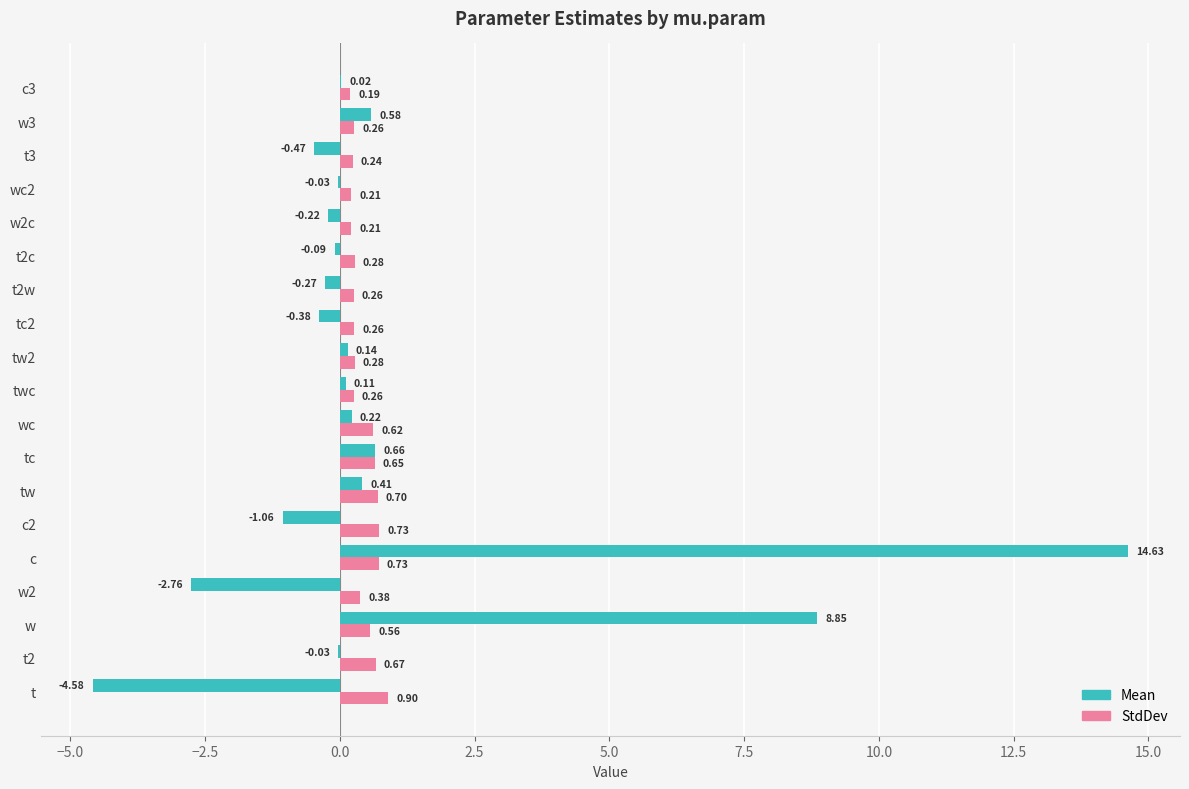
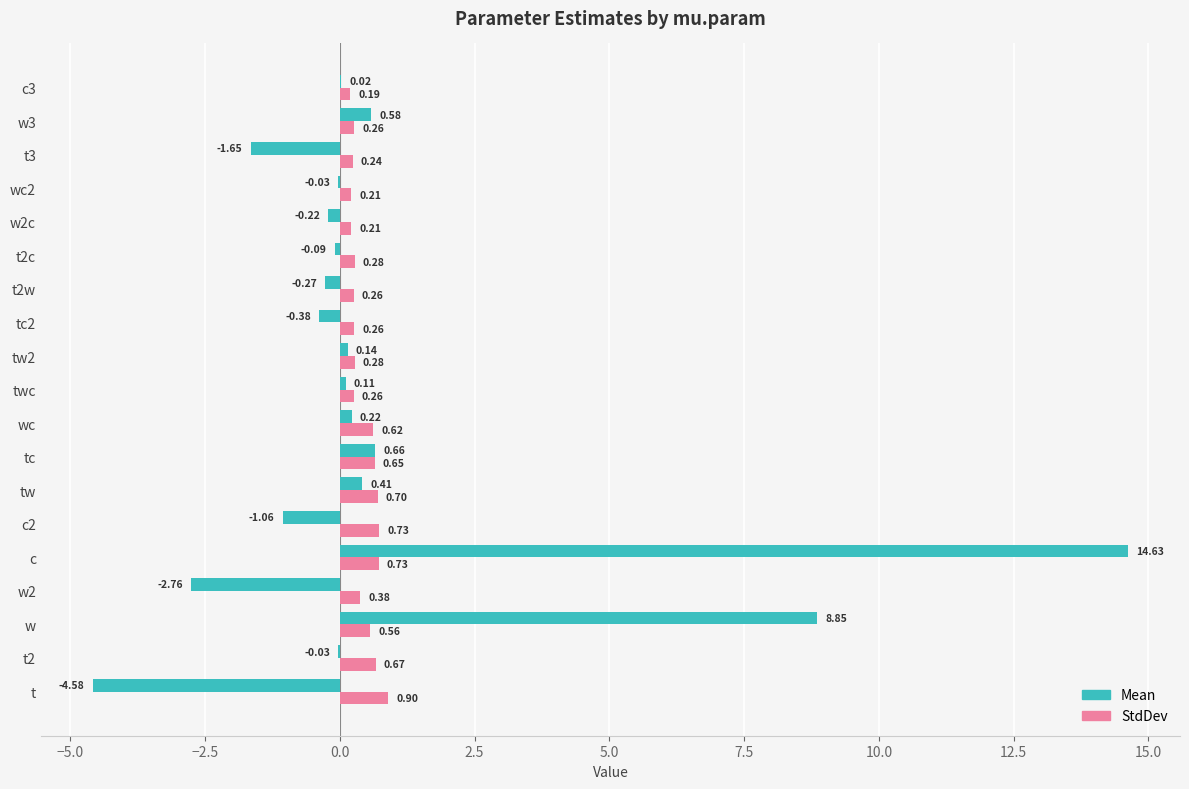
  {
    "Mean": {
      "c3": 0.02,
      "w3": 0.58,
-     "t3": -0.47,
+     "t3": -1.65,
      "wc2": -0.03,
      "w2c": -0.22,
      "t2c": -0.09,
      "t2w": -0.27,
      "tc2": -0.38,
      "tw2": 0.14,
      "twc": 0.11,
      "wc": 0.22,
      "tc": 0.66,
      "tw": 0.41,
      "c2": -1.06,
      "c": 14.63,
      "w2": -2.76,
      "w": 8.85,
      "t2": -0.03,
      "t": -4.58
    },
    "StdDev": {
      "c3": 0.19,
      "w3": 0.26,
      "t3": 0.24,
      "wc2": 0.21,
      "w2c": 0.21,
      "t2c": 0.28,
      "t2w": 0.26,
      "tc2": 0.26,
      "tw2": 0.28,
      "twc": 0.26,
      "wc": 0.62,
      "tc": 0.65,
      "tw": 0.70,
      "c2": 0.73,
      "c": 0.73,
      "w2": 0.38,
      "w": 0.56,
      "t2": 0.67,
      "t": 0.90
    }
  }
